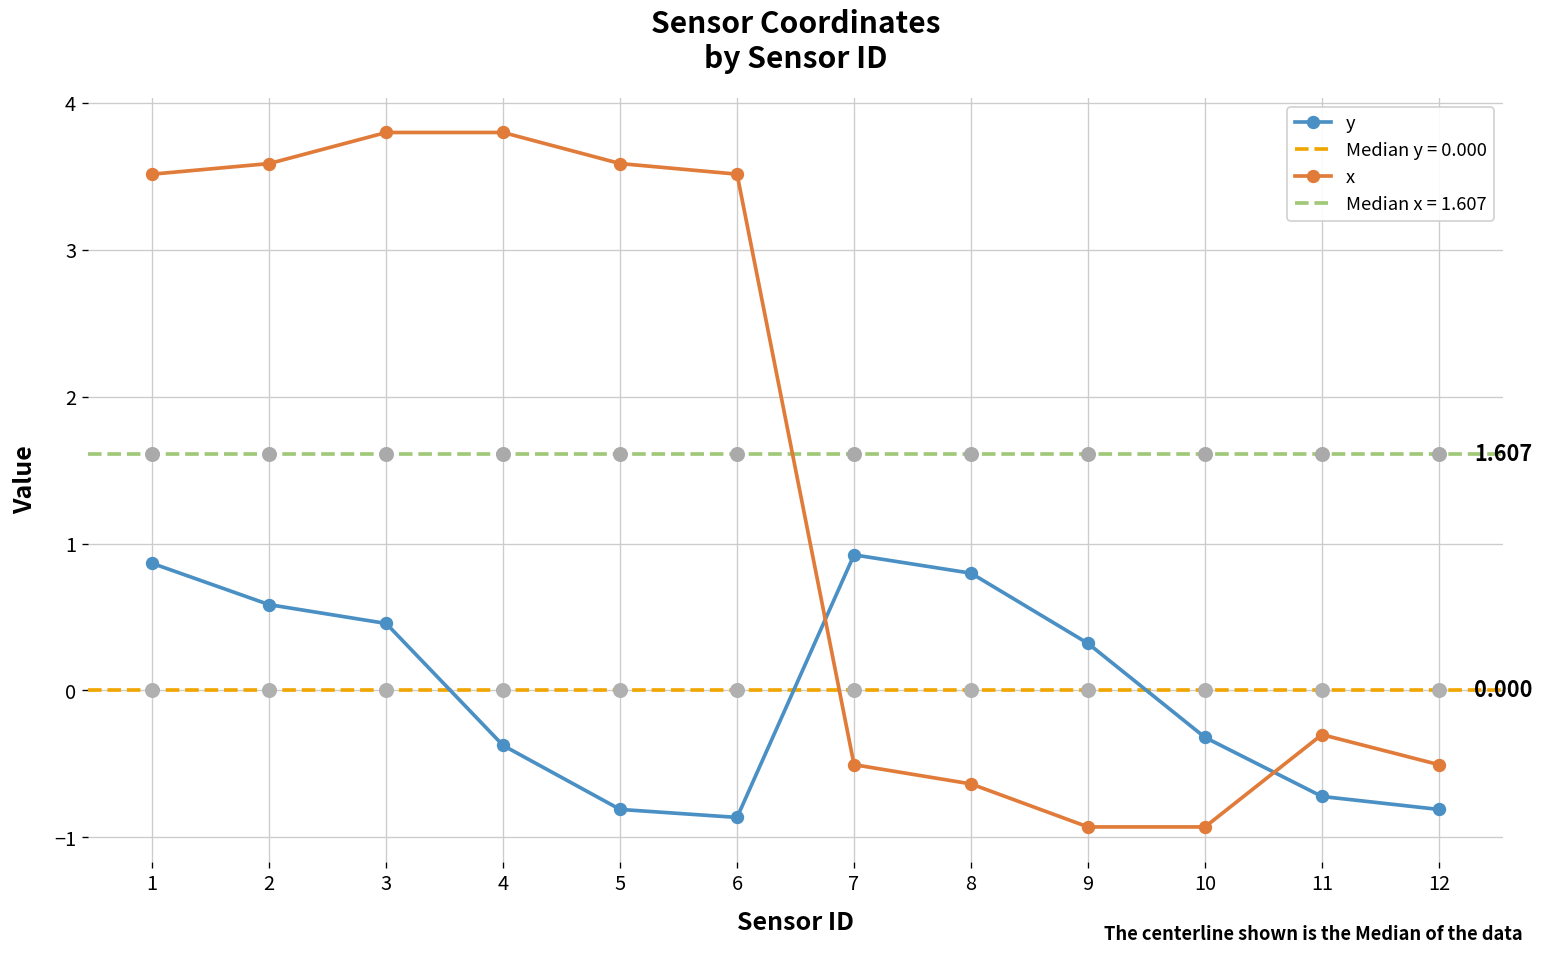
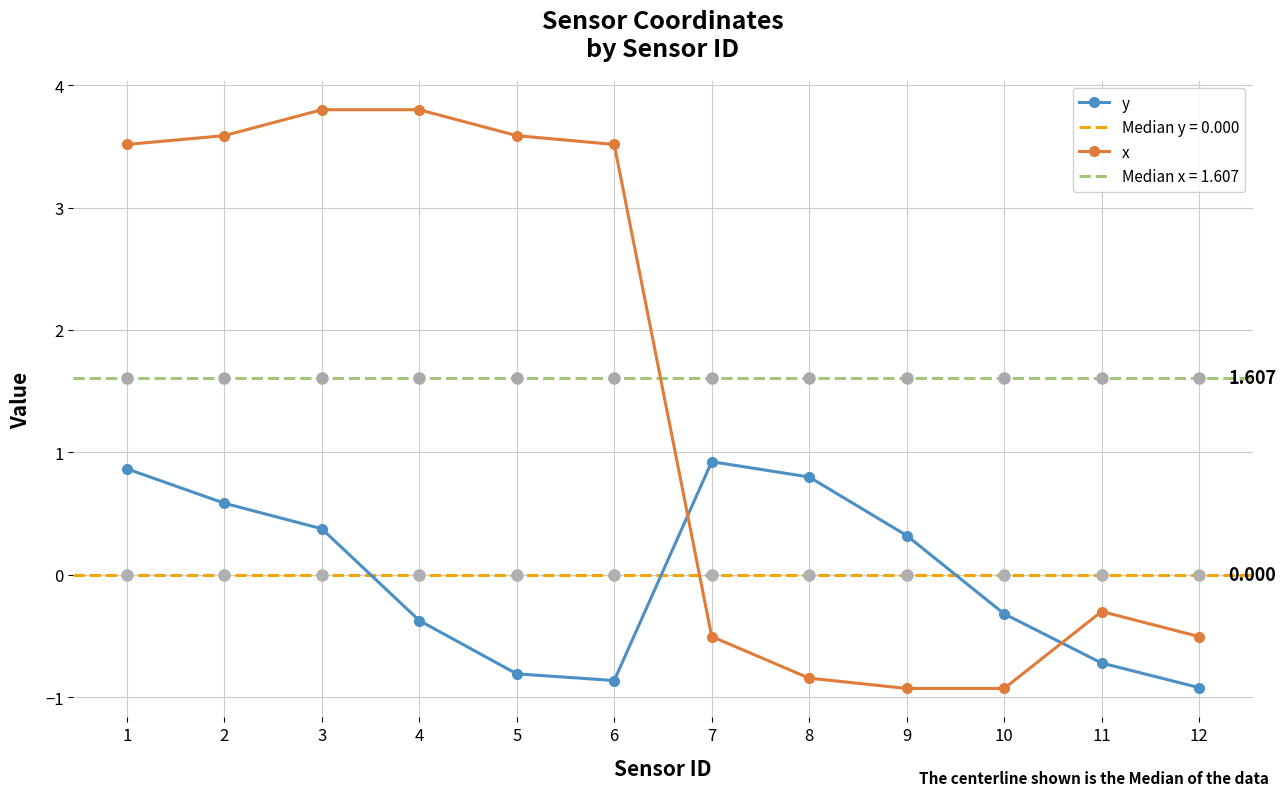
  {
    "y": {
      "1": 0.87,
      "2": 0.58,
-     "3": 0.46,
+     "3": 0.38,
      "4": -0.38,
      "5": -0.81,
      "6": -0.87,
      "7": 0.92,
      "8": 0.80,
      "9": 0.32,
      "10": -0.32,
      "11": -0.72,
-     "12": -0.81
+     "12": -0.92
    },
    "x": {
      "1": 3.52,
      "2": 3.59,
      "3": 3.80,
      "4": 3.80,
      "5": 3.59,
      "6": 3.52,
      "7": -0.51,
-     "8": -0.64,
+     "8": -0.85,
      "9": -0.93,
      "10": -0.93,
      "11": -0.30,
      "12": -0.51
    }
  }
